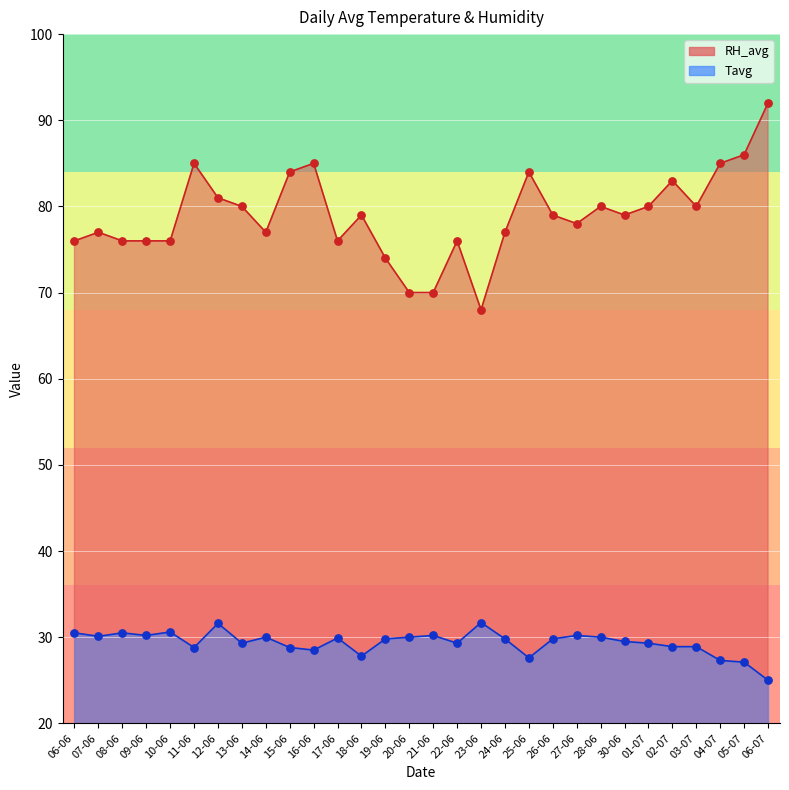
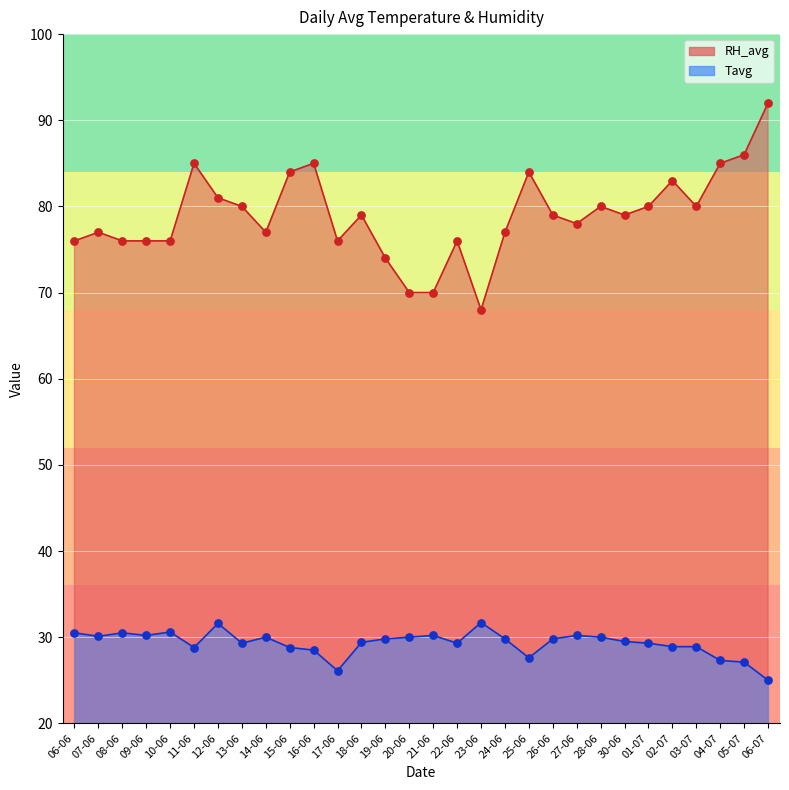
  {
    "RH_avg": {
      "06-06": 76,
      "07-06": 77,
      "08-06": 76,
      "09-06": 76,
      "10-06": 76,
      "11-06": 85,
      "12-06": 81,
      "13-06": 80,
      "14-06": 77,
      "15-06": 84,
      "16-06": 85,
      "17-06": 76,
      "18-06": 79,
      "19-06": 74,
      "20-06": 70,
      "21-06": 70,
      "22-06": 76,
      "23-06": 68,
      "24-06": 77,
      "25-06": 84,
      "26-06": 79,
      "27-06": 78,
      "28-06": 80,
      "30-06": 79,
      "01-07": 80,
      "02-07": 83,
      "03-07": 80,
      "04-07": 85,
      "05-07": 86,
      "06-07": 92
    },
    "Tavg": {
      "06-06": 31,
      "07-06": 30,
      "08-06": 31,
      "09-06": 30,
      "10-06": 31,
      "11-06": 29,
      "12-06": 32,
      "13-06": 29,
      "14-06": 30,
      "15-06": 29,
      "16-06": 29,
-     "17-06": 30,
-     "18-06": 28,
+     "17-06": 26,
+     "18-06": 29,
      "19-06": 30,
      "20-06": 30,
      "21-06": 30,
      "22-06": 29,
      "23-06": 32,
      "24-06": 30,
      "25-06": 28,
      "26-06": 30,
      "27-06": 30,
      "28-06": 30,
      "30-06": 30,
      "01-07": 29,
      "02-07": 29,
      "03-07": 29,
      "04-07": 27,
      "05-07": 27,
      "06-07": 25
    }
  }
